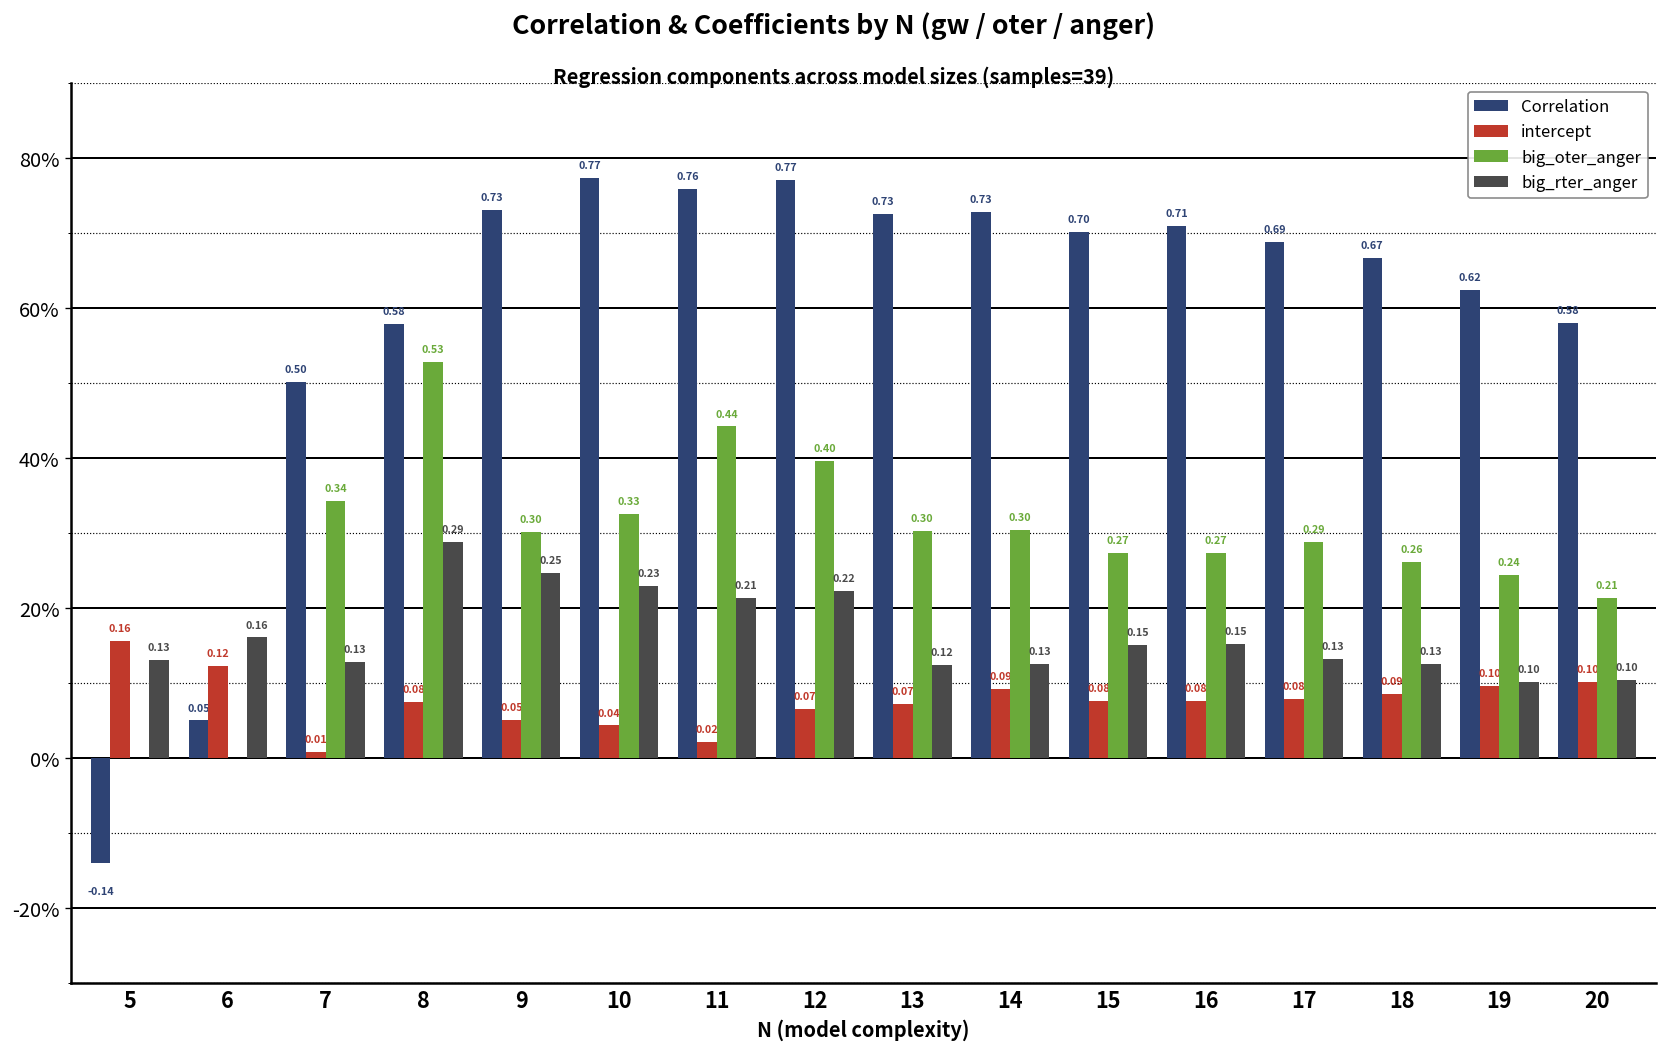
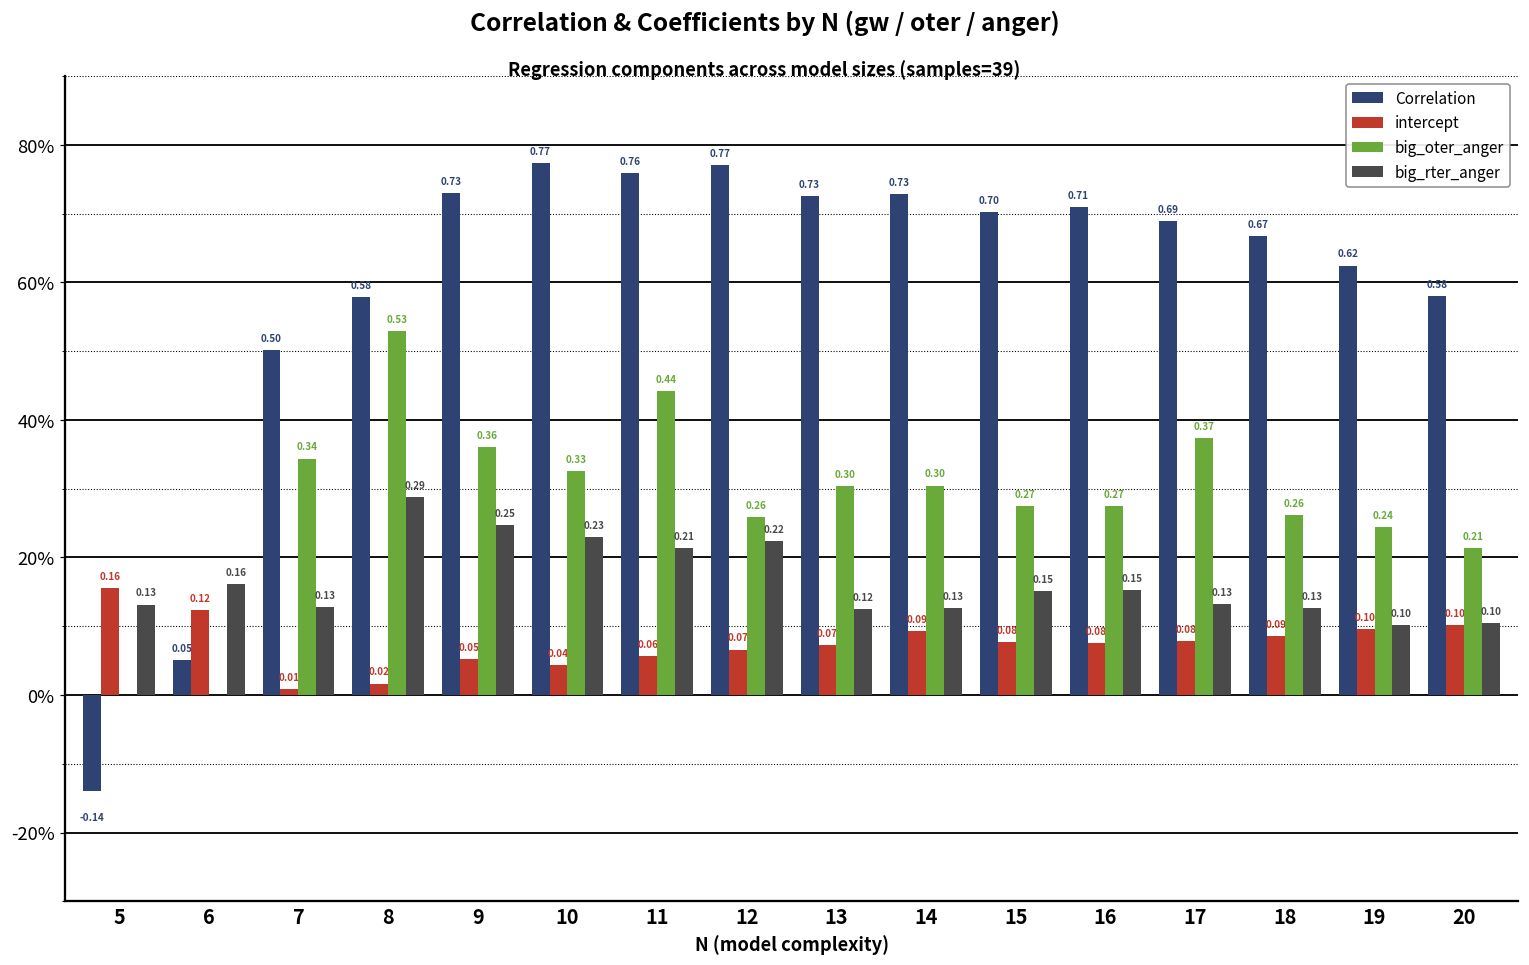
  {
    "intercept": {
      "5": 0.16,
      "6": 0.12,
      "7": 0.01,
-     "8": 0.08,
+     "8": 0.02,
      "9": 0.05,
      "10": 0.04,
-     "11": 0.02,
+     "11": 0.06,
      "12": 0.07,
      "13": 0.07,
      "14": 0.09,
      "15": 0.08,
      "16": 0.08,
      "17": 0.08,
      "18": 0.09,
      "19": 0.10,
      "20": 0.10
    },
    "big_oter_anger": {
      "7": 0.34,
      "8": 0.53,
-     "9": 0.30,
+     "9": 0.36,
      "10": 0.33,
      "11": 0.44,
-     "12": 0.40,
+     "12": 0.26,
      "13": 0.30,
      "14": 0.30,
      "15": 0.27,
      "16": 0.27,
-     "17": 0.29,
+     "17": 0.37,
      "18": 0.26,
      "19": 0.24,
      "20": 0.21
    }
  }
